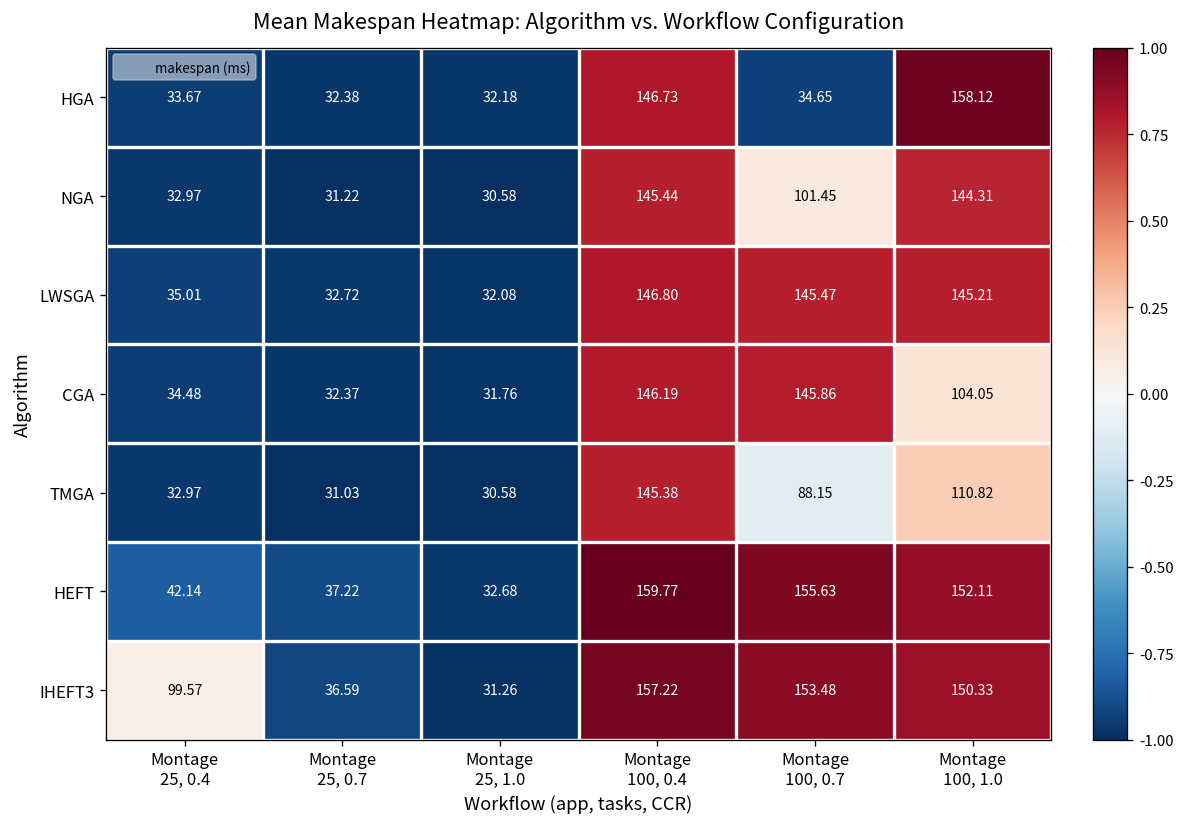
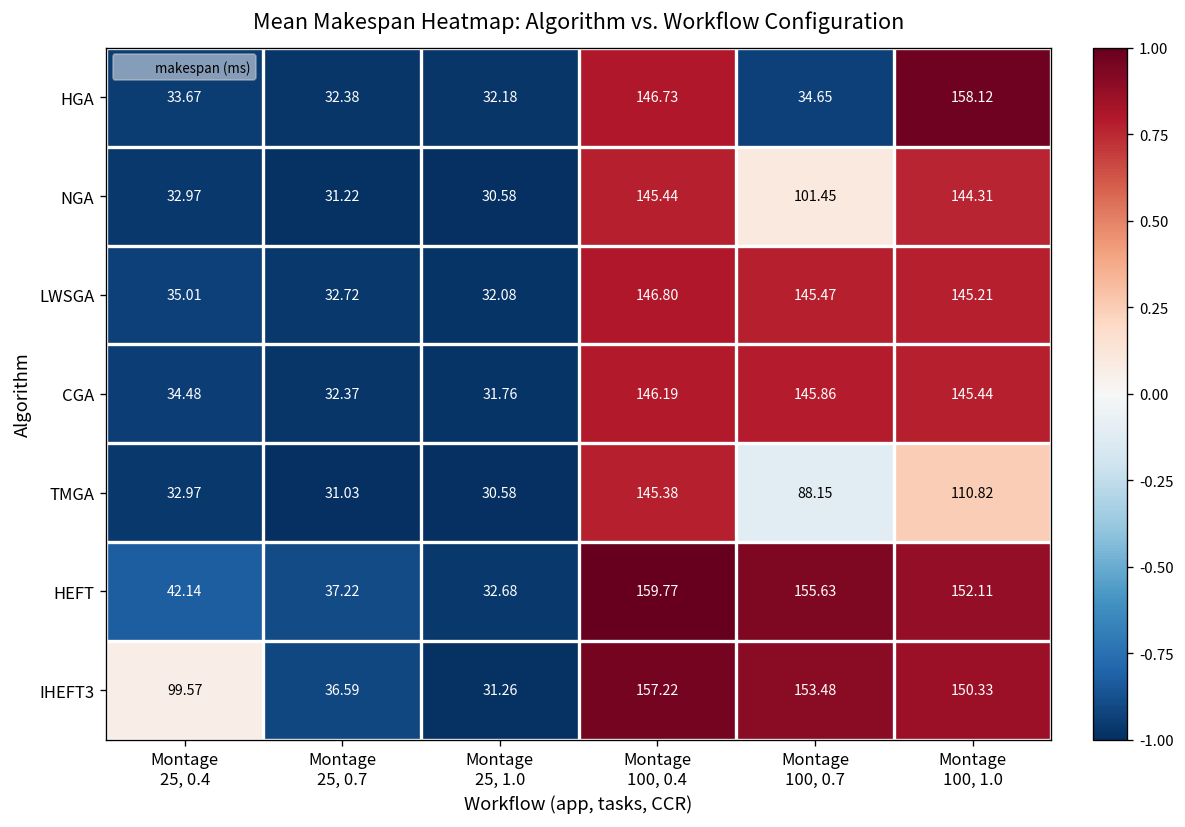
  {
    "HGA": {
      "Montage 25, 0.4": 33.67,
      "Montage 25, 0.7": 32.38,
      "Montage 25, 1.0": 32.18,
      "Montage 100, 0.4": 146.73,
      "Montage 100, 0.7": 34.65,
      "Montage 100, 1.0": 158.12
    },
    "NGA": {
      "Montage 25, 0.4": 32.97,
      "Montage 25, 0.7": 31.22,
      "Montage 25, 1.0": 30.58,
      "Montage 100, 0.4": 145.44,
      "Montage 100, 0.7": 101.45,
      "Montage 100, 1.0": 144.31
    },
    "LWSGA": {
      "Montage 25, 0.4": 35.01,
      "Montage 25, 0.7": 32.72,
      "Montage 25, 1.0": 32.08,
      "Montage 100, 0.4": 146.80,
      "Montage 100, 0.7": 145.47,
      "Montage 100, 1.0": 145.21
    },
    "CGA": {
      "Montage 25, 0.4": 34.48,
      "Montage 25, 0.7": 32.37,
      "Montage 25, 1.0": 31.76,
      "Montage 100, 0.4": 146.19,
      "Montage 100, 0.7": 145.86,
-     "Montage 100, 1.0": 104.05
+     "Montage 100, 1.0": 145.44
    },
    "TMGA": {
      "Montage 25, 0.4": 32.97,
      "Montage 25, 0.7": 31.03,
      "Montage 25, 1.0": 30.58,
      "Montage 100, 0.4": 145.38,
      "Montage 100, 0.7": 88.15,
      "Montage 100, 1.0": 110.82
    },
    "HEFT": {
      "Montage 25, 0.4": 42.14,
      "Montage 25, 0.7": 37.22,
      "Montage 25, 1.0": 32.68,
      "Montage 100, 0.4": 159.77,
      "Montage 100, 0.7": 155.63,
      "Montage 100, 1.0": 152.11
    },
    "IHEFT3": {
      "Montage 25, 0.4": 99.57,
      "Montage 25, 0.7": 36.59,
      "Montage 25, 1.0": 31.26,
      "Montage 100, 0.4": 157.22,
      "Montage 100, 0.7": 153.48,
      "Montage 100, 1.0": 150.33
    }
  }
